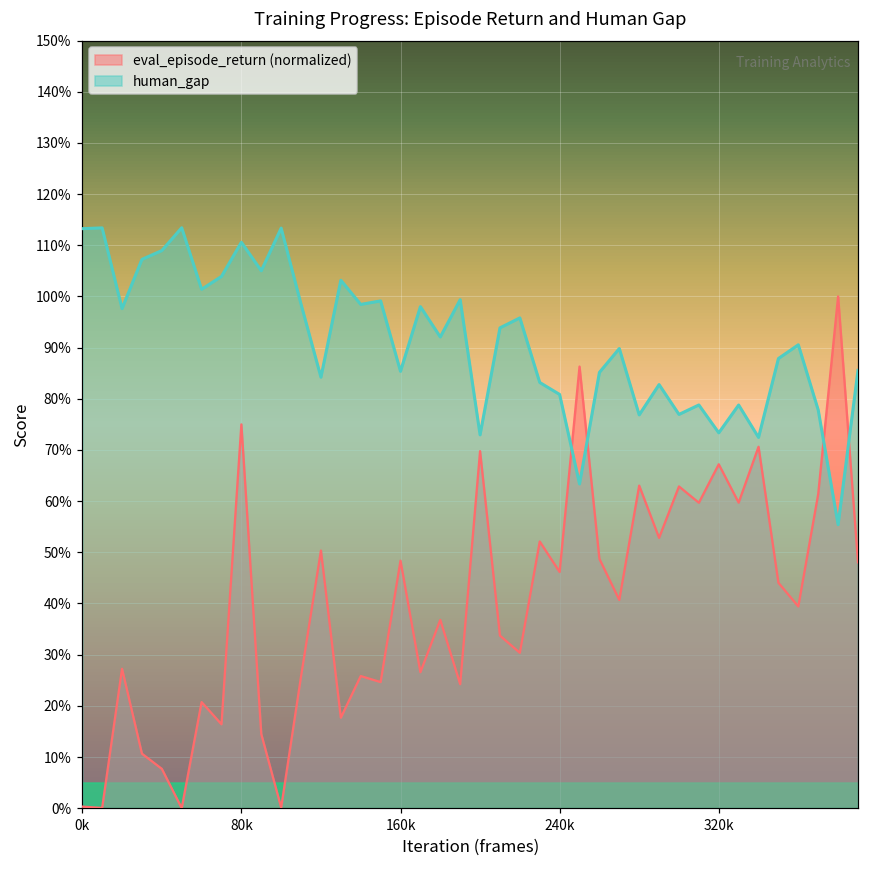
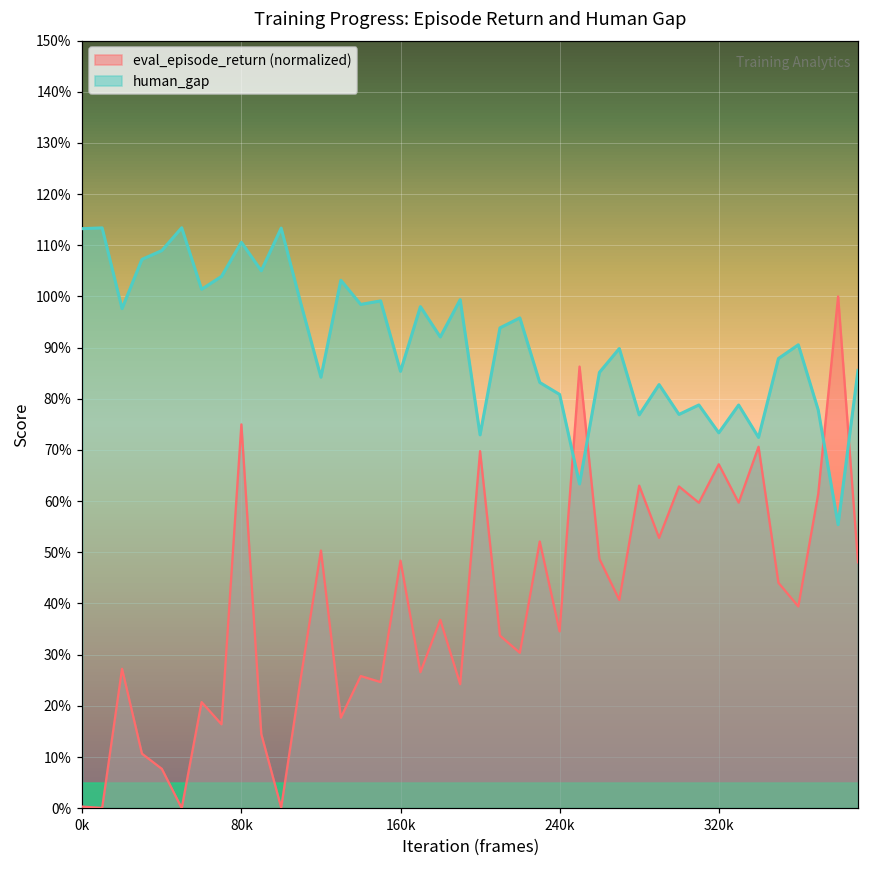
  {
    "eval_episode_return (normalized)": {
      "80k": "75%",
      "160k": "48%",
-     "240k": "46%",
+     "240k": "35%",
      "320k": "67%"
    },
    "human_gap": {
      "0k": "113%",
      "80k": "111%",
      "160k": "85%",
      "240k": "81%",
      "320k": "73%"
    }
  }
